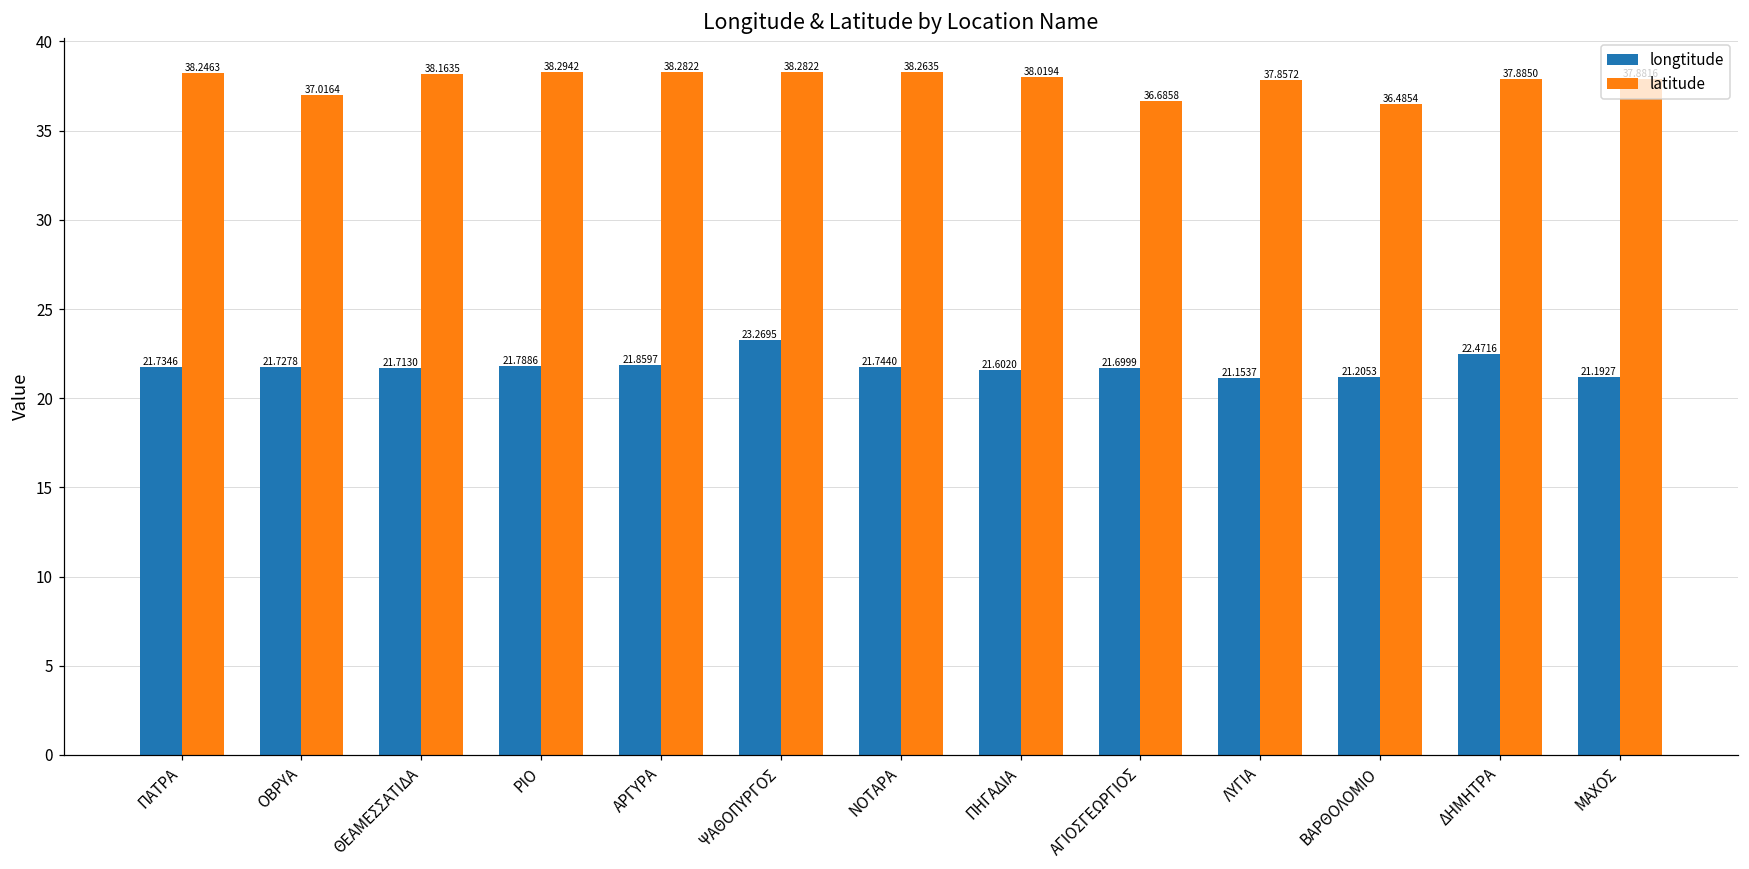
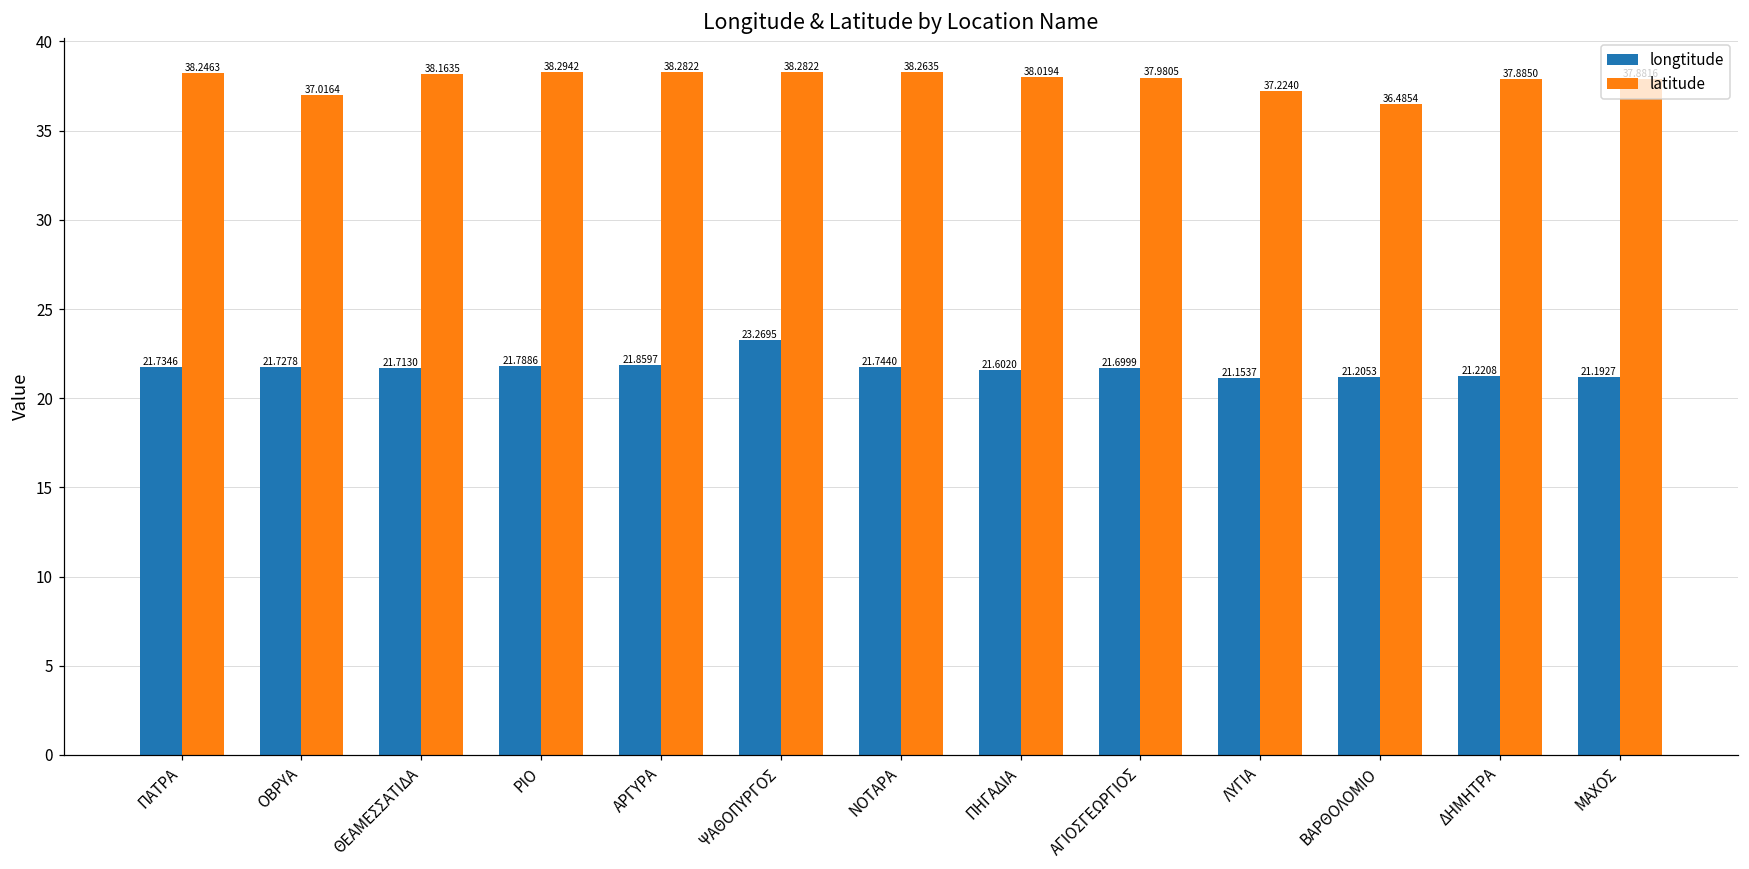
  {
    "longtitude": {
      "ΠΑΤΡΑ": 21.7346,
      "ΟΒΡΥΑ": 21.7278,
      "ΘΕΑΜΕΣΣΑΤΙΔΑ": 21.7130,
      "ΡΙΟ": 21.7886,
      "ΑΡΓΥΡΑ": 21.8597,
      "ΨΑΘΟΠΥΡΓΟΣ": 23.2695,
      "ΝΟΤΑΡΑ": 21.7440,
      "ΠΗΓΑΔΙΑ": 21.6020,
      "ΑΓΙΟΣΓΕΩΡΓΙΟΣ": 21.6999,
      "ΛΥΓΙΑ": 21.1537,
      "ΒΑΡΘΟΛΟΜΙΟ": 21.2053,
-     "ΔΗΜΗΤΡΑ": 22.4716,
+     "ΔΗΜΗΤΡΑ": 21.2208,
      "ΜΑΧΟΣ": 21.1927
    },
    "latitude": {
      "ΠΑΤΡΑ": 38.2463,
      "ΟΒΡΥΑ": 37.0164,
      "ΘΕΑΜΕΣΣΑΤΙΔΑ": 38.1635,
      "ΡΙΟ": 38.2942,
      "ΑΡΓΥΡΑ": 38.2822,
      "ΨΑΘΟΠΥΡΓΟΣ": 38.2822,
      "ΝΟΤΑΡΑ": 38.2635,
      "ΠΗΓΑΔΙΑ": 38.0194,
-     "ΑΓΙΟΣΓΕΩΡΓΙΟΣ": 36.6858,
-     "ΛΥΓΙΑ": 37.8572,
+     "ΑΓΙΟΣΓΕΩΡΓΙΟΣ": 37.9805,
+     "ΛΥΓΙΑ": 37.2240,
      "ΒΑΡΘΟΛΟΜΙΟ": 36.4854,
      "ΔΗΜΗΤΡΑ": 37.8850
    }
  }
